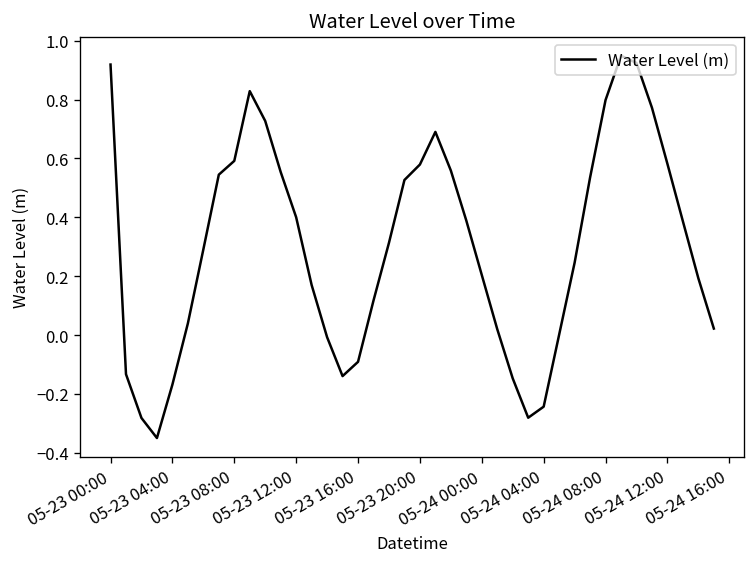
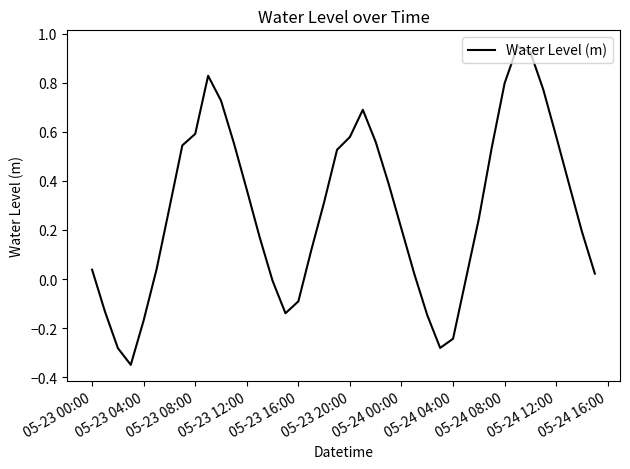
  {
-   "05-23 00:00": 0.92,
+   "05-23 00:00": 0.04,
    "05-23 04:00": -0.17,
    "05-23 08:00": 0.59,
-   "05-23 12:00": 0.40,
+   "05-23 12:00": 0.36,
    "05-23 16:00": -0.09,
    "05-23 20:00": 0.58,
    "05-24 00:00": 0.20,
    "05-24 04:00": -0.24,
    "05-24 08:00": 0.80,
    "05-24 12:00": 0.58
  }
